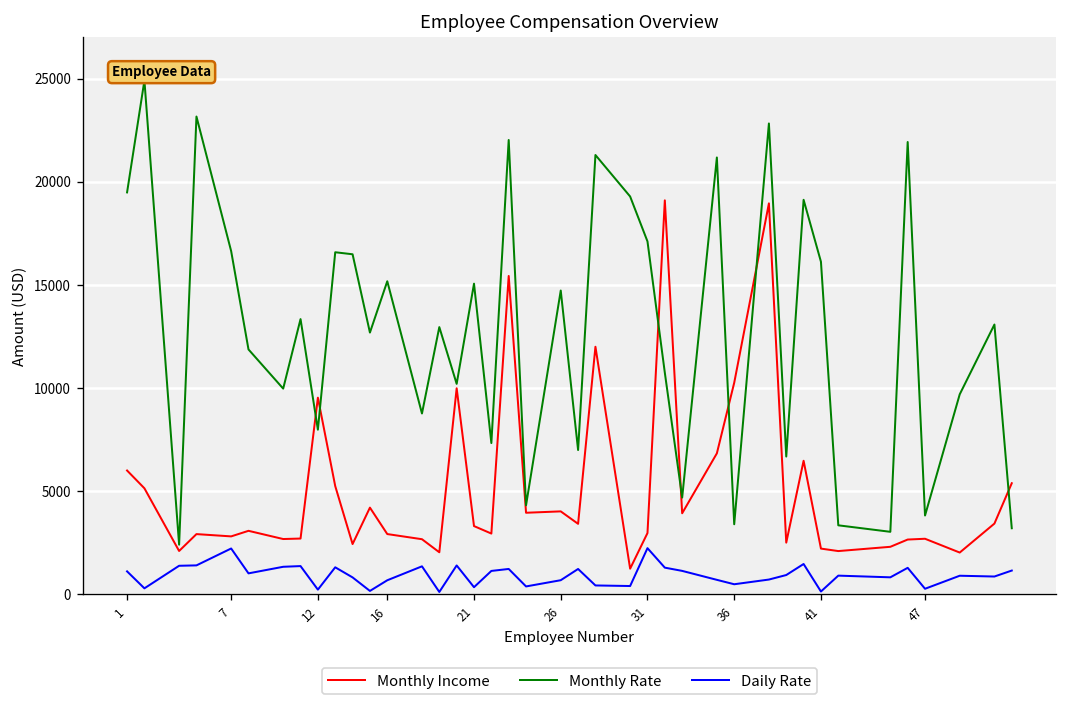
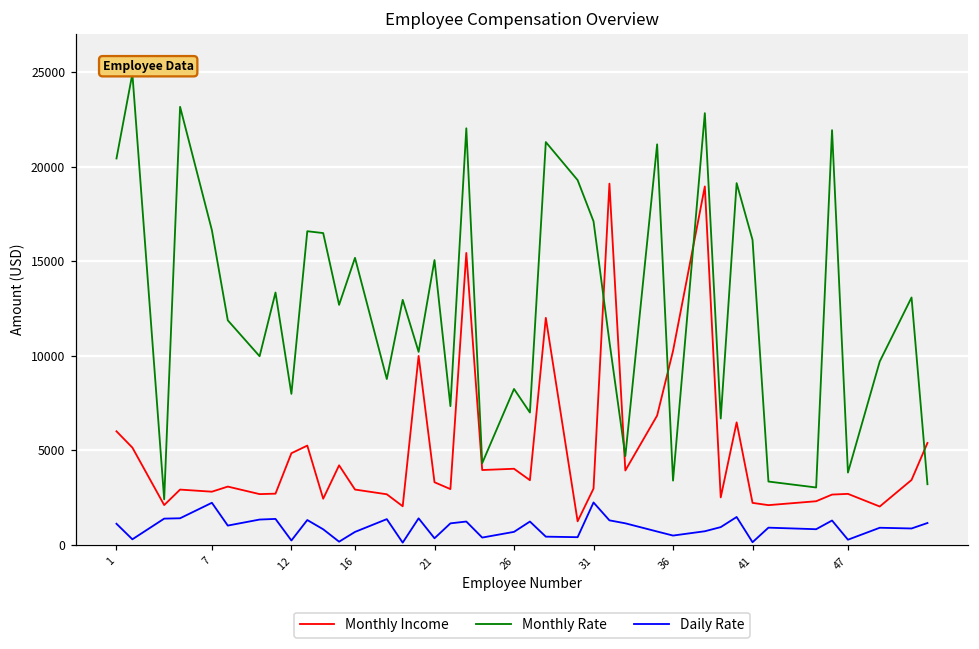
  {
    "Monthly Income": {
      "1": 6000,
      "7": 2800,
-     "12": 9500,
+     "12": 4800,
      "16": 2900,
      "21": 3300,
      "26": 4000,
      "31": 3000,
      "36": 10200,
      "41": 2200,
      "47": 2700
    },
    "Monthly Rate": {
-     "1": 19500,
+     "1": 20400,
      "7": 16600,
      "12": 8000,
      "16": 15200,
      "21": 15100,
-     "26": 14700,
+     "26": 8200,
      "31": 17100,
      "36": 3400,
      "41": 16100,
      "47": 3800
    },
    "Daily Rate": {
      "1": 1100,
      "7": 2200,
      "12": 200,
      "16": 700,
      "21": 300,
      "26": 700,
      "31": 2200,
      "36": 500,
      "41": 100,
      "47": 300
    }
  }
